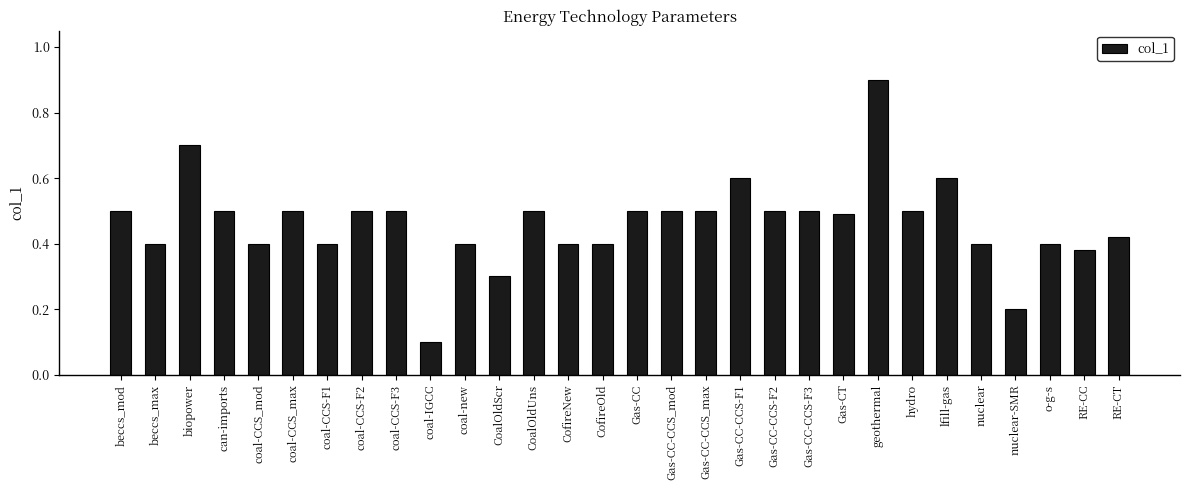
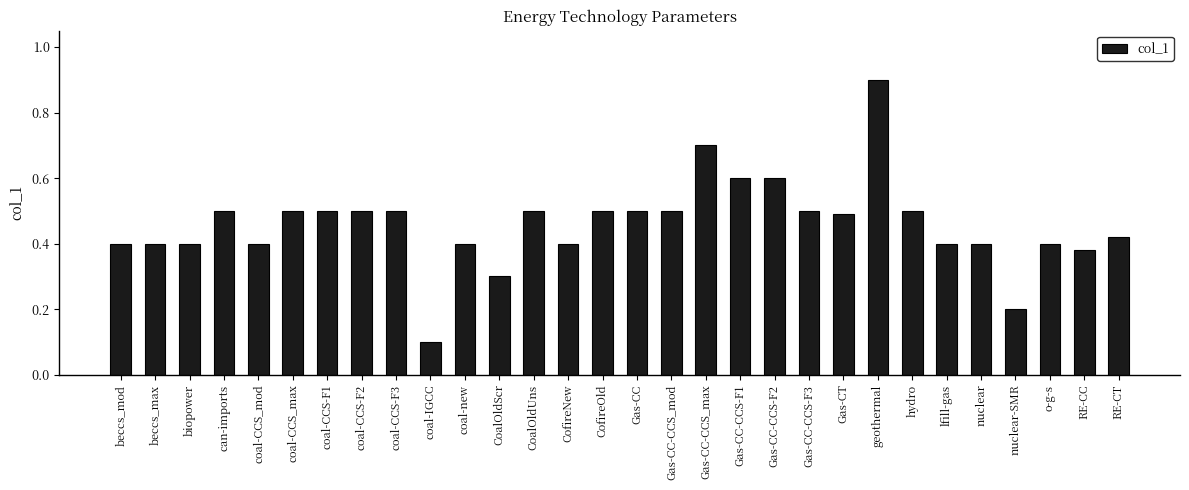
  {
-   "beccs_mod": 0.5,
+   "beccs_mod": 0.4,
    "beccs_max": 0.4,
-   "biopower": 0.7,
+   "biopower": 0.4,
    "can-imports": 0.5,
    "coal-CCS_mod": 0.4,
    "coal-CCS_max": 0.5,
-   "coal-CCS-F1": 0.4,
+   "coal-CCS-F1": 0.5,
    "coal-CCS-F2": 0.5,
    "coal-CCS-F3": 0.5,
    "coal-IGCC": 0.1,
    "coal-new": 0.4,
    "CoalOldScr": 0.3,
    "CoalOldUns": 0.5,
    "CofireNew": 0.4,
-   "CofireOld": 0.4,
+   "CofireOld": 0.5,
    "Gas-CC": 0.5,
    "Gas-CC-CCS_mod": 0.5,
-   "Gas-CC-CCS_max": 0.5,
+   "Gas-CC-CCS_max": 0.7,
    "Gas-CC-CCS-F1": 0.6,
-   "Gas-CC-CCS-F2": 0.5,
+   "Gas-CC-CCS-F2": 0.6,
    "Gas-CC-CCS-F3": 0.5,
    "Gas-CT": 0.49,
    "geothermal": 0.9,
    "hydro": 0.5,
-   "lfill-gas": 0.6,
+   "lfill-gas": 0.4,
    "nuclear": 0.4,
    "nuclear-SMR": 0.2,
    "o-g-s": 0.4,
    "RE-CC": 0.38,
    "RE-CT": 0.42
  }
